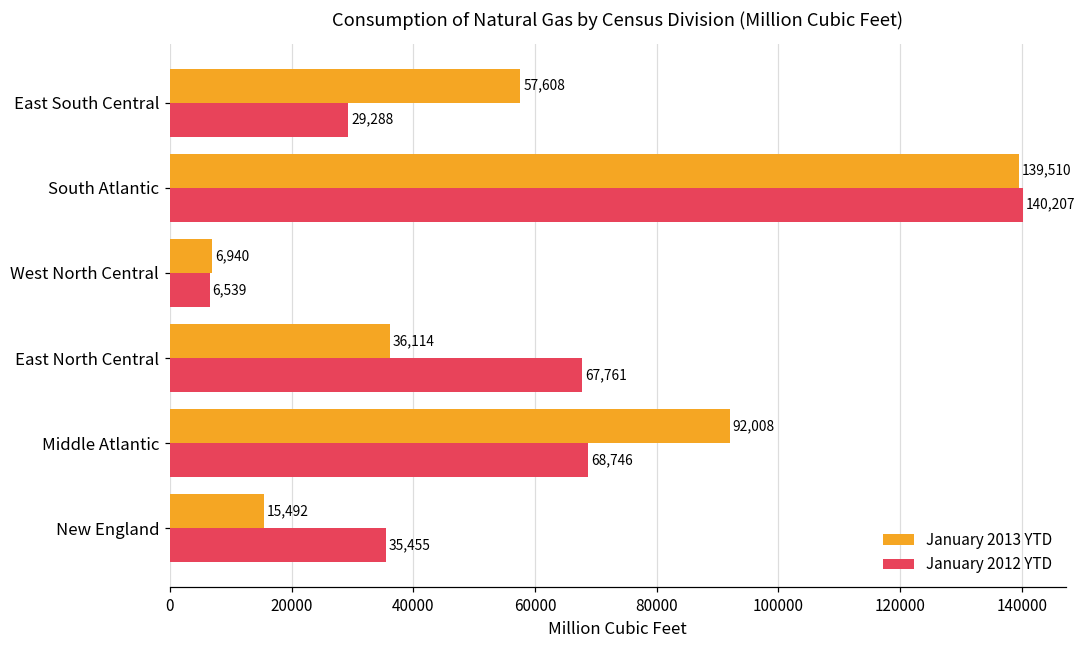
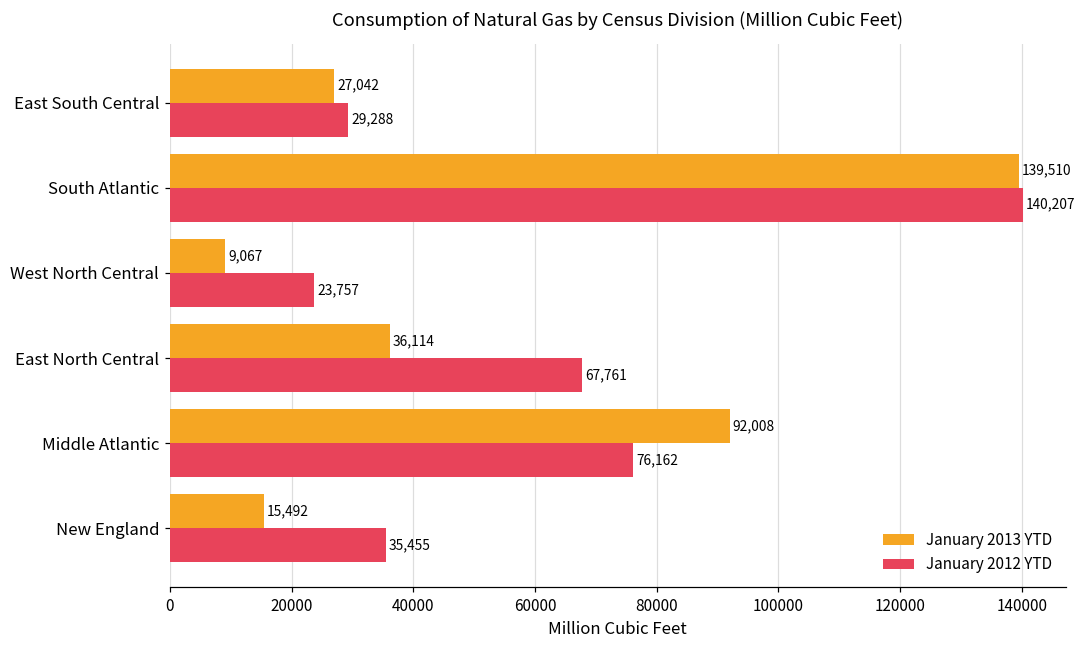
  {
    "January 2013 YTD": {
-     "East South Central": "57,608",
+     "East South Central": "27,042",
      "South Atlantic": "139,510",
-     "West North Central": "6,940",
+     "West North Central": "9,067",
      "East North Central": "36,114",
      "Middle Atlantic": "92,008",
      "New England": "15,492"
    },
    "January 2012 YTD": {
      "East South Central": "29,288",
      "South Atlantic": "140,207",
-     "West North Central": "6,539",
+     "West North Central": "23,757",
      "East North Central": "67,761",
-     "Middle Atlantic": "68,746",
+     "Middle Atlantic": "76,162",
      "New England": "35,455"
    }
  }
